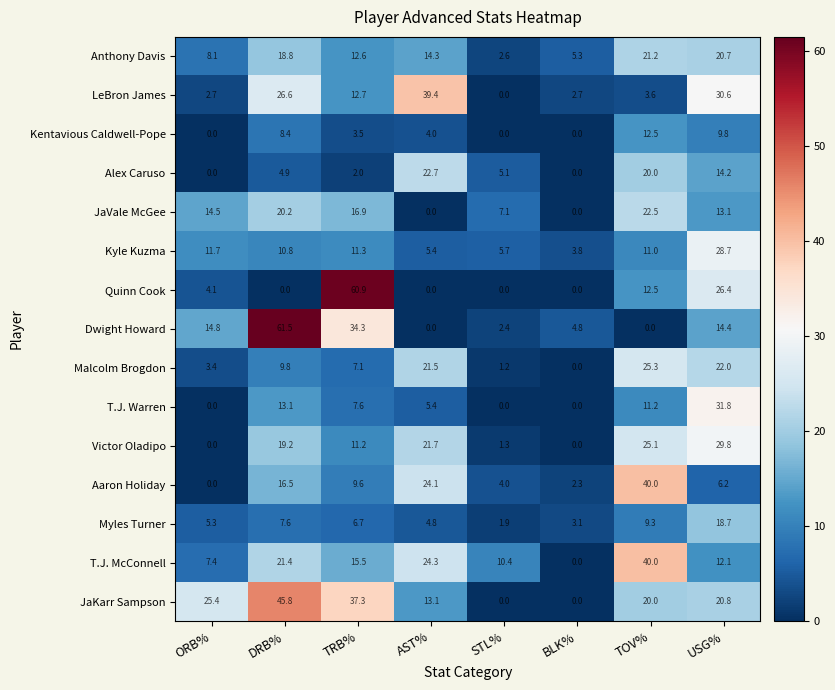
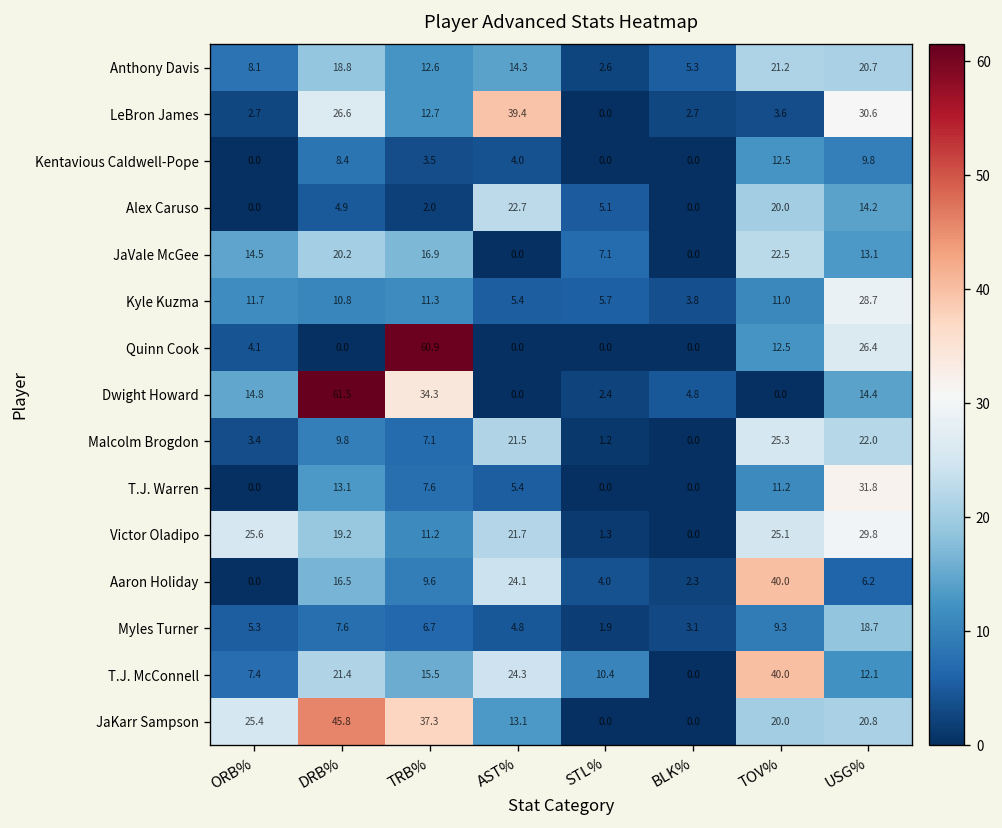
  {
    "Anthony Davis": {
      "ORB%": 8.1,
      "DRB%": 18.8,
      "TRB%": 12.6,
      "AST%": 14.3,
      "STL%": 2.6,
      "BLK%": 5.3,
      "TOV%": 21.2,
      "USG%": 20.7
    },
    "LeBron James": {
      "ORB%": 2.7,
      "DRB%": 26.6,
      "TRB%": 12.7,
      "AST%": 39.4,
      "STL%": 0.0,
      "BLK%": 2.7,
      "TOV%": 3.6,
      "USG%": 30.6
    },
    "Kentavious Caldwell-Pope": {
      "ORB%": 0.0,
      "DRB%": 8.4,
      "TRB%": 3.5,
      "AST%": 4.0,
      "STL%": 0.0,
      "BLK%": 0.0,
      "TOV%": 12.5,
      "USG%": 9.8
    },
    "Alex Caruso": {
      "ORB%": 0.0,
      "DRB%": 4.9,
      "TRB%": 2.0,
      "AST%": 22.7,
      "STL%": 5.1,
      "BLK%": 0.0,
      "TOV%": 20.0,
      "USG%": 14.2
    },
    "JaVale McGee": {
      "ORB%": 14.5,
      "DRB%": 20.2,
      "TRB%": 16.9,
      "AST%": 0.0,
      "STL%": 7.1,
      "BLK%": 0.0,
      "TOV%": 22.5,
      "USG%": 13.1
    },
    "Kyle Kuzma": {
      "ORB%": 11.7,
      "DRB%": 10.8,
      "TRB%": 11.3,
      "AST%": 5.4,
      "STL%": 5.7,
      "BLK%": 3.8,
      "TOV%": 11.0,
      "USG%": 28.7
    },
    "Quinn Cook": {
      "ORB%": 4.1,
      "DRB%": 0.0,
      "TRB%": 60.9,
      "AST%": 0.0,
      "STL%": 0.0,
      "BLK%": 0.0,
      "TOV%": 12.5,
      "USG%": 26.4
    },
    "Dwight Howard": {
      "ORB%": 14.8,
      "DRB%": 61.5,
      "TRB%": 34.3,
      "AST%": 0.0,
      "STL%": 2.4,
      "BLK%": 4.8,
      "TOV%": 0.0,
      "USG%": 14.4
    },
    "Malcolm Brogdon": {
      "ORB%": 3.4,
      "DRB%": 9.8,
      "TRB%": 7.1,
      "AST%": 21.5,
      "STL%": 1.2,
      "BLK%": 0.0,
      "TOV%": 25.3,
      "USG%": 22.0
    },
    "T.J. Warren": {
      "ORB%": 0.0,
      "DRB%": 13.1,
      "TRB%": 7.6,
      "AST%": 5.4,
      "STL%": 0.0,
      "BLK%": 0.0,
      "TOV%": 11.2,
      "USG%": 31.8
    },
    "Victor Oladipo": {
-     "ORB%": 0.0,
+     "ORB%": 25.6,
      "DRB%": 19.2,
      "TRB%": 11.2,
      "AST%": 21.7,
      "STL%": 1.3,
      "BLK%": 0.0,
      "TOV%": 25.1,
      "USG%": 29.8
    },
    "Aaron Holiday": {
      "ORB%": 0.0,
      "DRB%": 16.5,
      "TRB%": 9.6,
      "AST%": 24.1,
      "STL%": 4.0,
      "BLK%": 2.3,
      "TOV%": 40.0,
      "USG%": 6.2
    },
    "Myles Turner": {
      "ORB%": 5.3,
      "DRB%": 7.6,
      "TRB%": 6.7,
      "AST%": 4.8,
      "STL%": 1.9,
      "BLK%": 3.1,
      "TOV%": 9.3,
      "USG%": 18.7
    },
    "T.J. McConnell": {
      "ORB%": 7.4,
      "DRB%": 21.4,
      "TRB%": 15.5,
      "AST%": 24.3,
      "STL%": 10.4,
      "BLK%": 0.0,
      "TOV%": 40.0,
      "USG%": 12.1
    },
    "JaKarr Sampson": {
      "ORB%": 25.4,
      "DRB%": 45.8,
      "TRB%": 37.3,
      "AST%": 13.1,
      "STL%": 0.0,
      "BLK%": 0.0,
      "TOV%": 20.0,
      "USG%": 20.8
    }
  }
